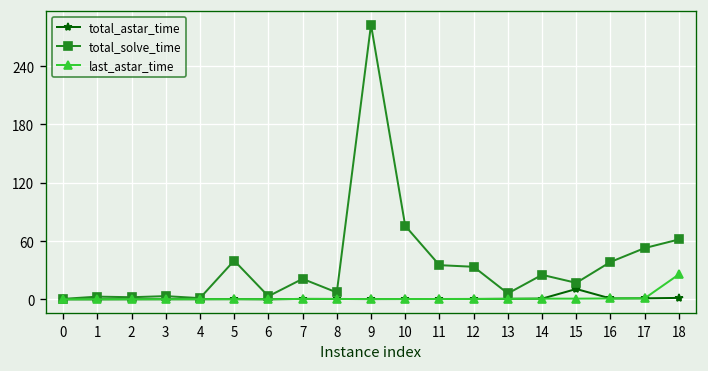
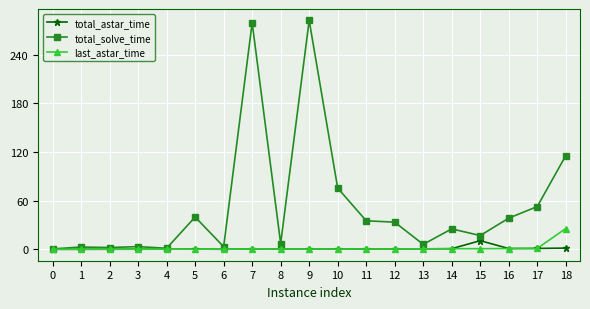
  {
    "total_astar_time": {
      "15": 10,
      "18": 0
    },
    "total_solve_time": {
      "3": 0,
      "5": 40,
-     "7": 20,
+     "7": 280,
      "8": 10,
      "9": 280,
      "10": 80,
      "11": 40,
      "12": 30,
      "13": 10,
      "14": 30,
      "15": 20,
      "16": 40,
      "17": 50,
-     "18": 60
+     "18": 120
    },
    "last_astar_time": {
      "15": 0,
      "18": 30
    }
  }
